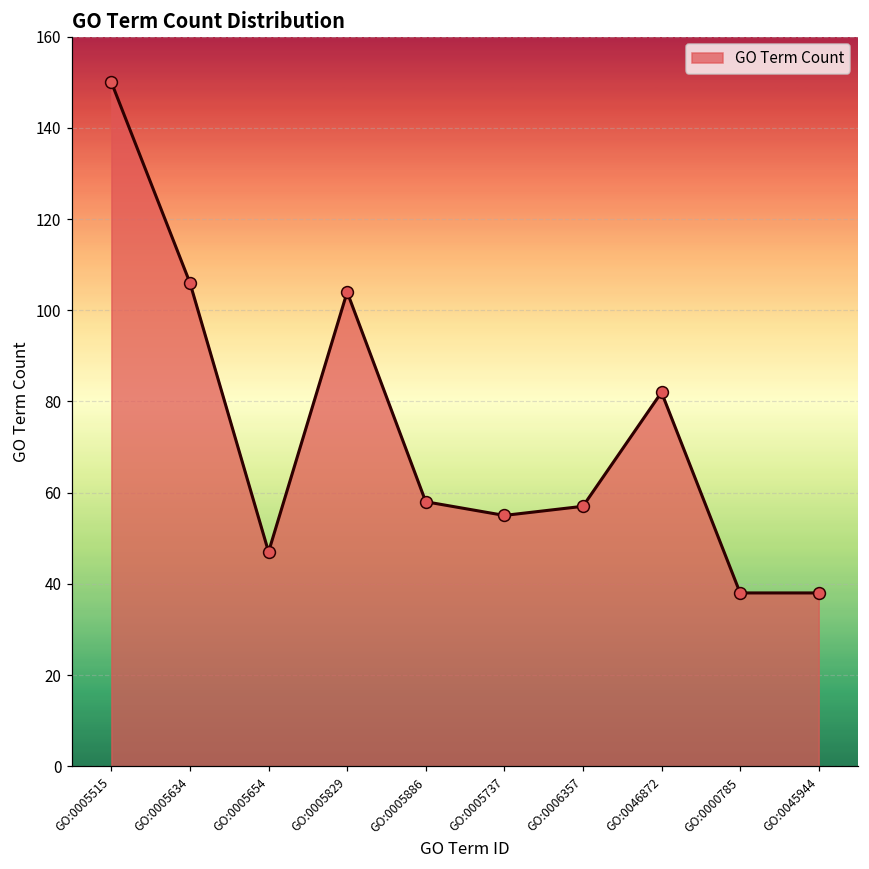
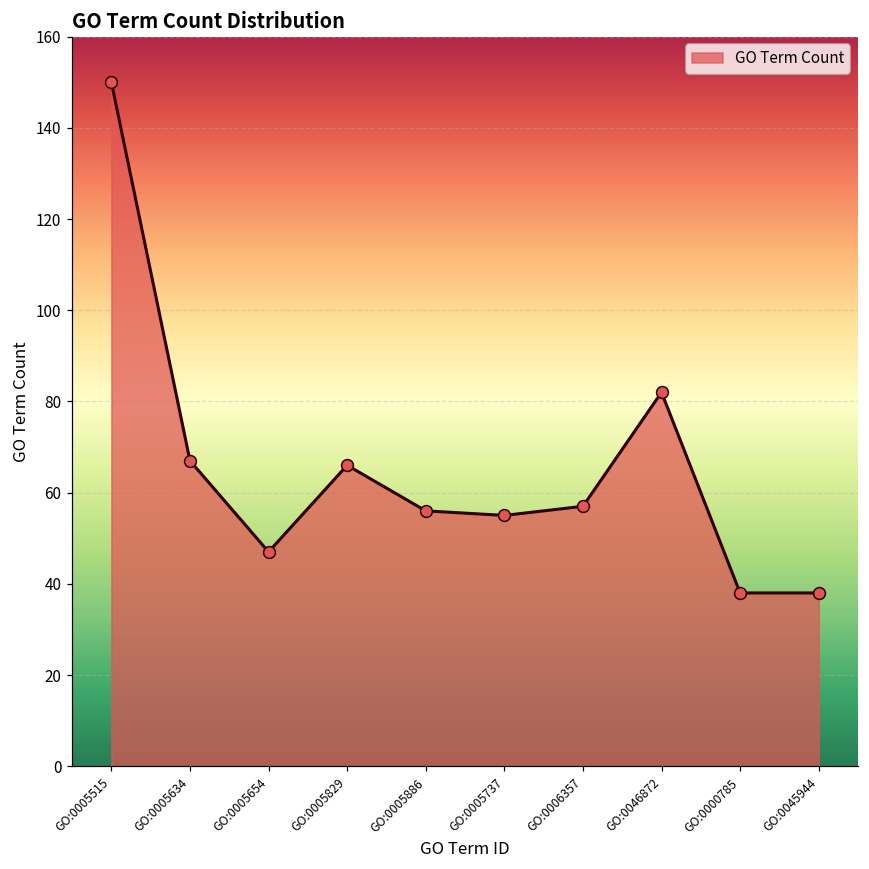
  {
    "GO:0005515": 150,
-   "GO:0005634": 106,
+   "GO:0005634": 67,
    "GO:0005654": 47,
-   "GO:0005829": 104,
-   "GO:0005886": 58,
+   "GO:0005829": 66,
+   "GO:0005886": 56,
    "GO:0005737": 55,
    "GO:0006357": 57,
    "GO:0046872": 82,
    "GO:0000785": 38,
    "GO:0045944": 38
  }
